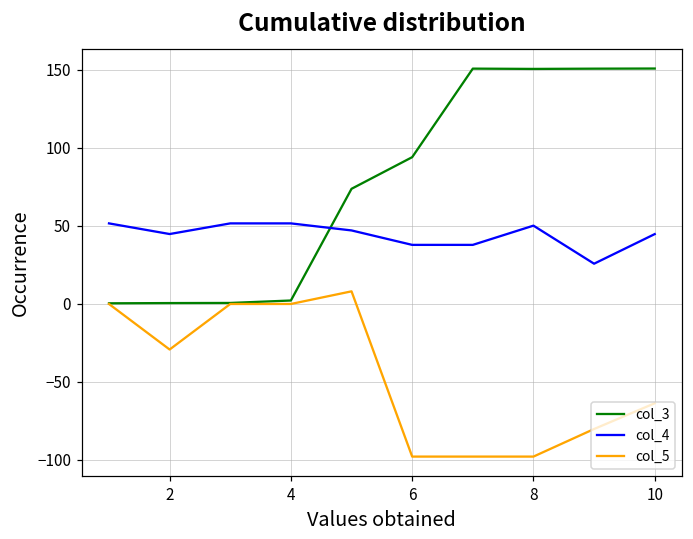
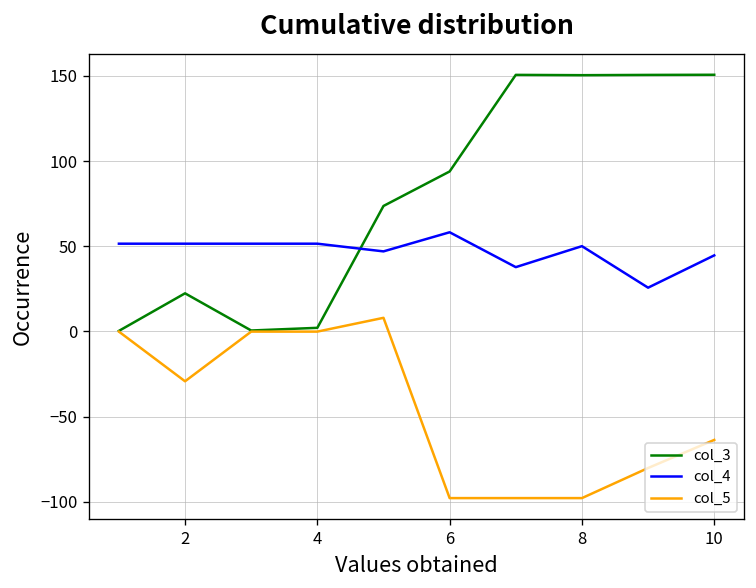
  {
    "col_3": {
-     "2": 0,
+     "2": 22,
      "4": 2,
      "6": 94,
      "8": 150,
      "10": 151
    },
    "col_4": {
-     "2": 45,
+     "2": 52,
      "4": 52,
-     "6": 38,
+     "6": 58,
      "8": 50,
      "10": 45
    },
    "col_5": {
      "2": -29,
      "4": 0,
      "6": -98,
      "8": -98
    }
  }
